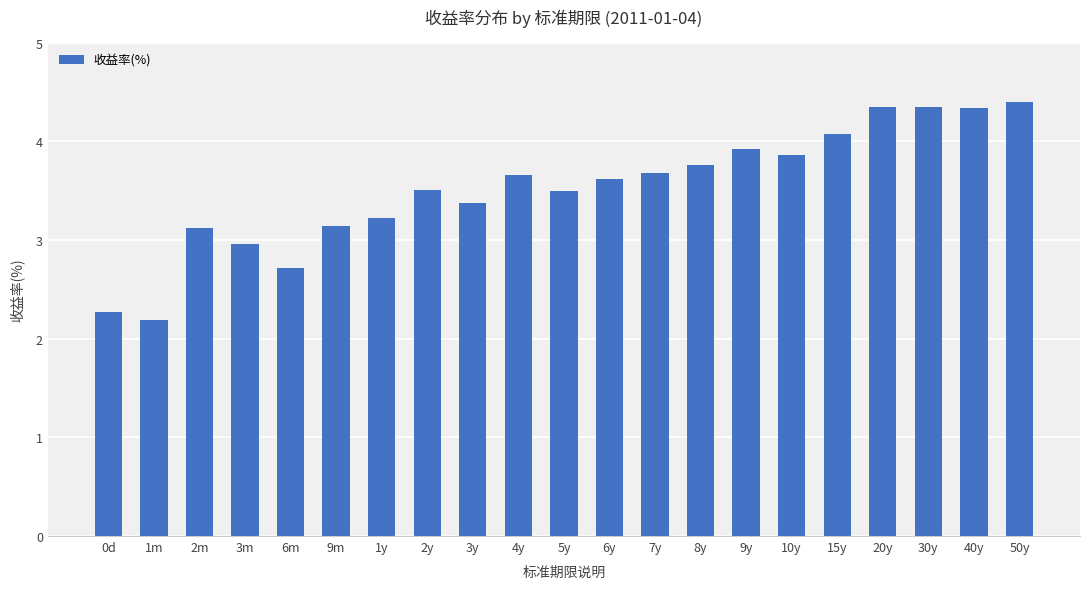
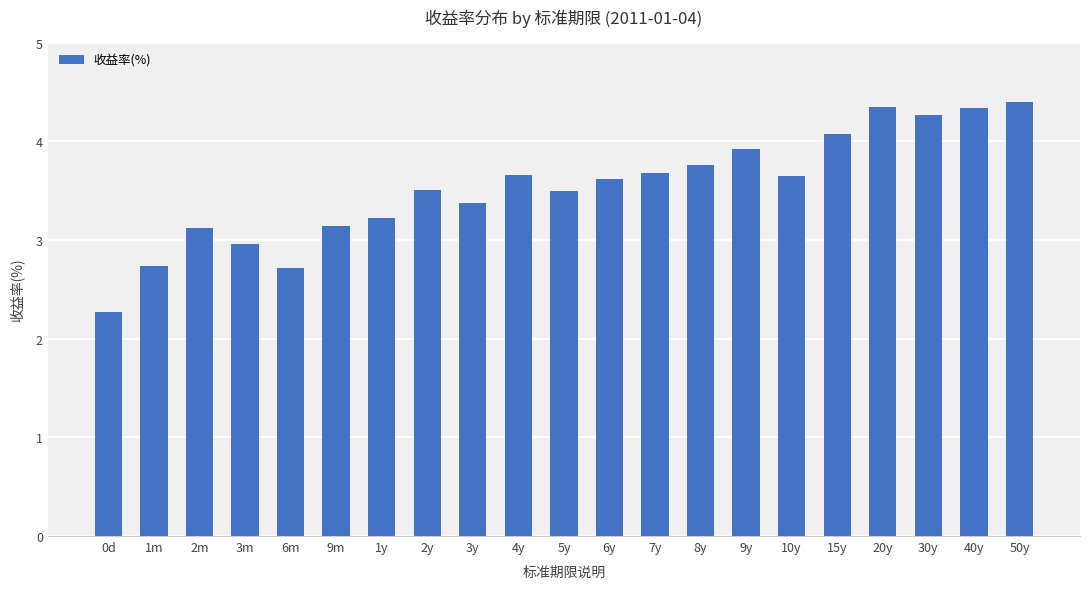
  {
    "0d": 2.3,
-   "1m": 2.2,
+   "1m": 2.7,
    "2m": 3.1,
    "3m": 3.0,
    "6m": 2.7,
    "9m": 3.1,
    "1y": 3.2,
    "2y": 3.5,
    "3y": 3.4,
    "4y": 3.7,
    "5y": 3.5,
    "6y": 3.6,
    "7y": 3.7,
    "8y": 3.8,
    "9y": 3.9,
-   "10y": 3.9,
+   "10y": 3.7,
    "15y": 4.1,
    "20y": 4.3,
-   "30y": 4.4,
+   "30y": 4.3,
    "40y": 4.3,
    "50y": 4.4
  }
